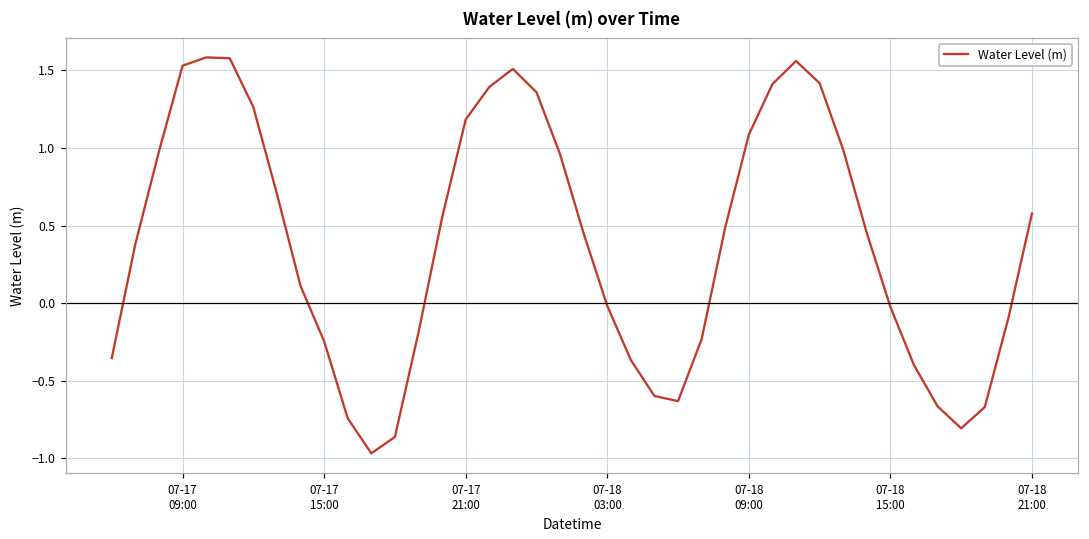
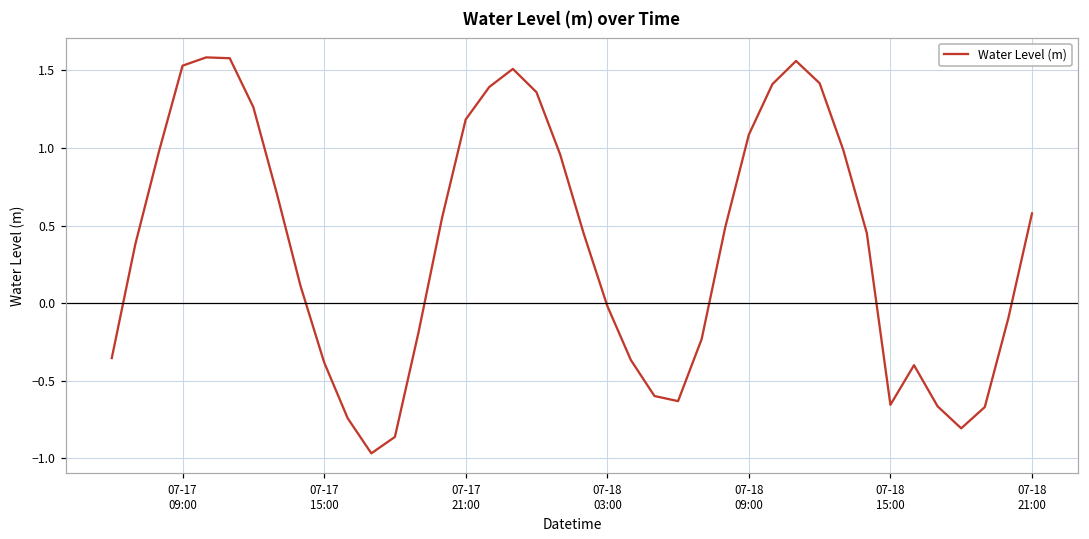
  {
    "07-17 09:00": 1.53,
-   "07-17 15:00": -0.25,
+   "07-17 15:00": -0.38,
    "07-17 21:00": 1.18,
    "07-18 03:00": -0.02,
    "07-18 09:00": 1.09,
-   "07-18 15:00": -0.03,
+   "07-18 15:00": -0.66,
    "07-18 21:00": 0.58
  }
